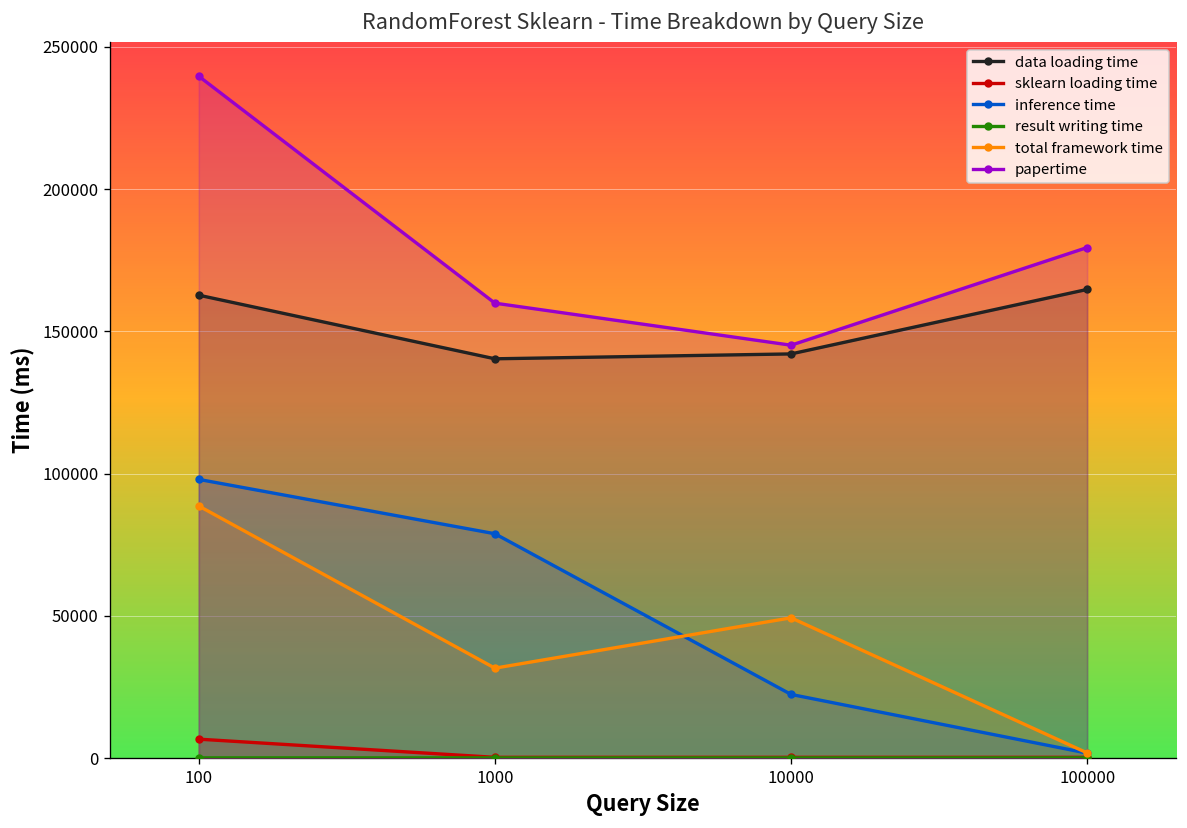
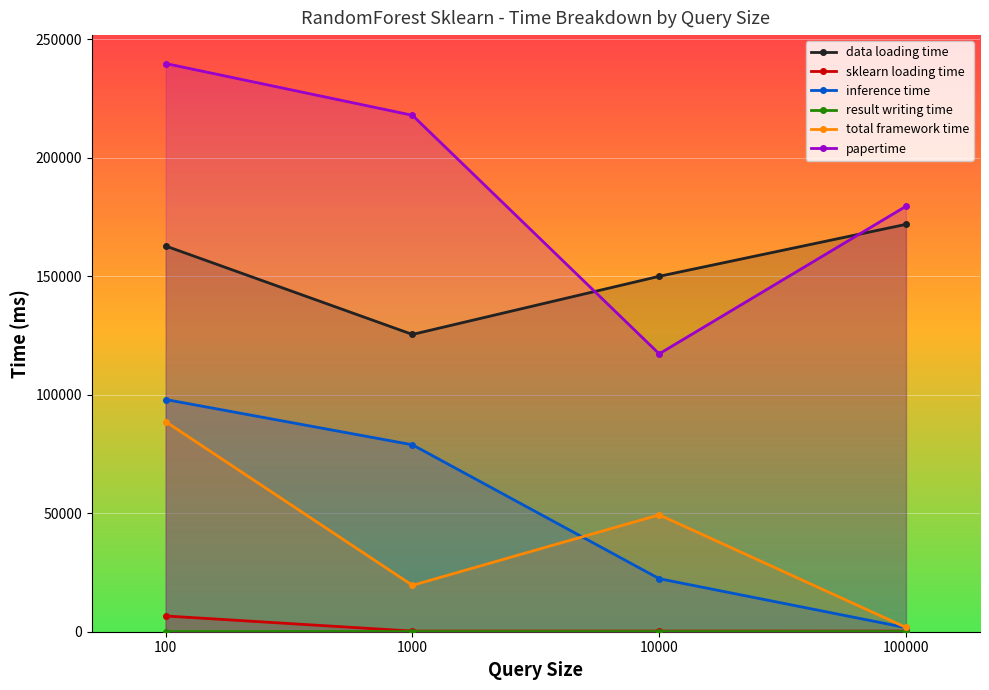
  {
    "data loading time": {
      "100": 163000,
-     "1000": 140000,
-     "10000": 142000,
-     "100000": 165000
+     "1000": 125000,
+     "10000": 150000,
+     "100000": 172000
    },
    "sklearn loading time": {
      "100": 7000
    },
    "inference time": {
      "100": 98000,
      "1000": 79000,
      "10000": 22000
    },
    "result writing time": {
      "100": 0
    },
    "total framework time": {
      "100": 89000,
-     "1000": 32000,
+     "1000": 20000,
      "10000": 49000
    },
    "papertime": {
      "100": 240000,
-     "1000": 160000,
-     "10000": 145000,
+     "1000": 218000,
+     "10000": 117000,
      "100000": 179000
    }
  }
